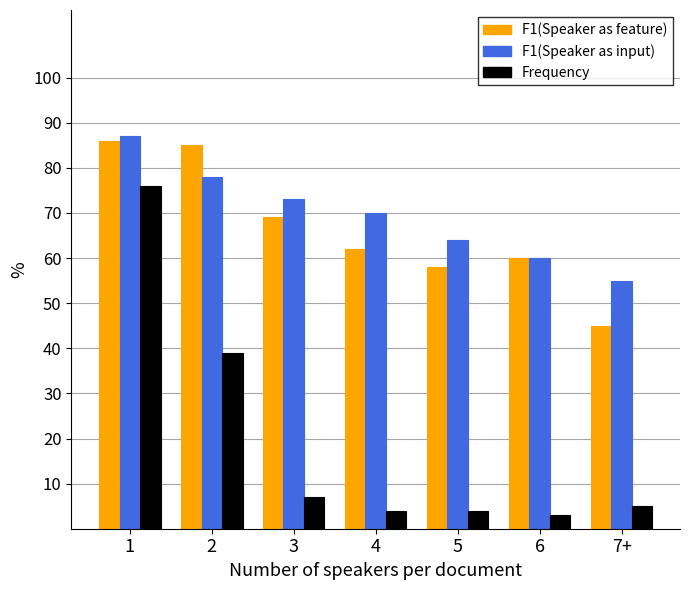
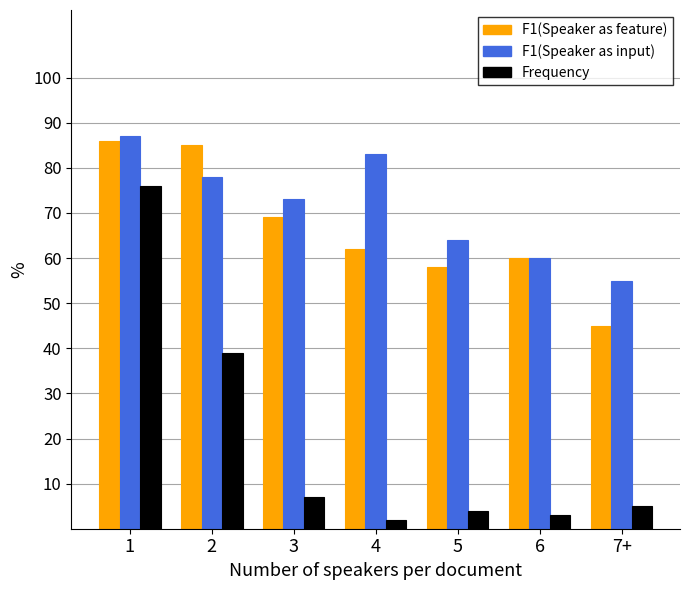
  {
    "F1(Speaker as feature)": {
      "1": 86,
      "2": 85,
      "3": 69,
      "4": 62,
      "5": 58,
      "6": 60,
      "7+": 45
    },
    "F1(Speaker as input)": {
      "1": 87,
      "2": 78,
      "3": 73,
-     "4": 70,
+     "4": 83,
      "5": 64,
      "6": 60,
      "7+": 55
    },
    "Frequency": {
      "1": 76,
      "2": 39,
      "3": 7,
-     "4": 4,
+     "4": 2,
      "5": 4,
      "6": 3,
      "7+": 5
    }
  }
